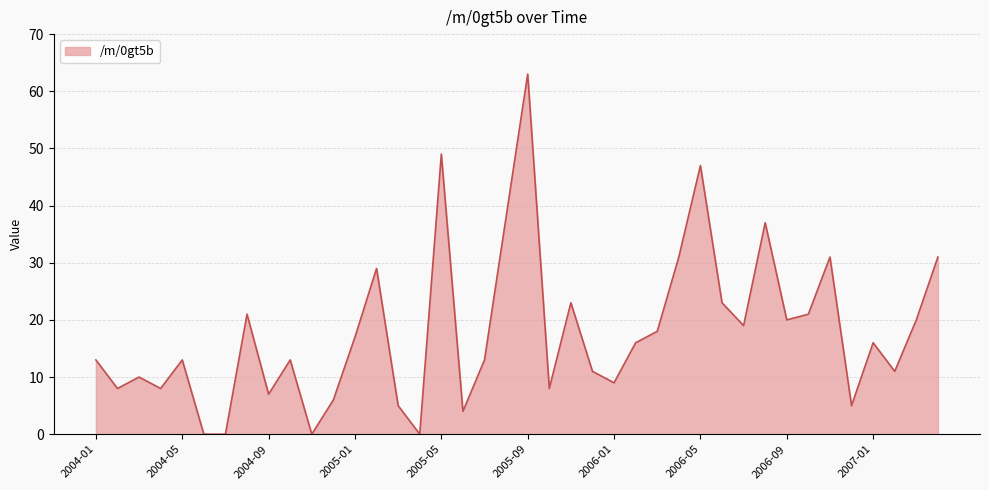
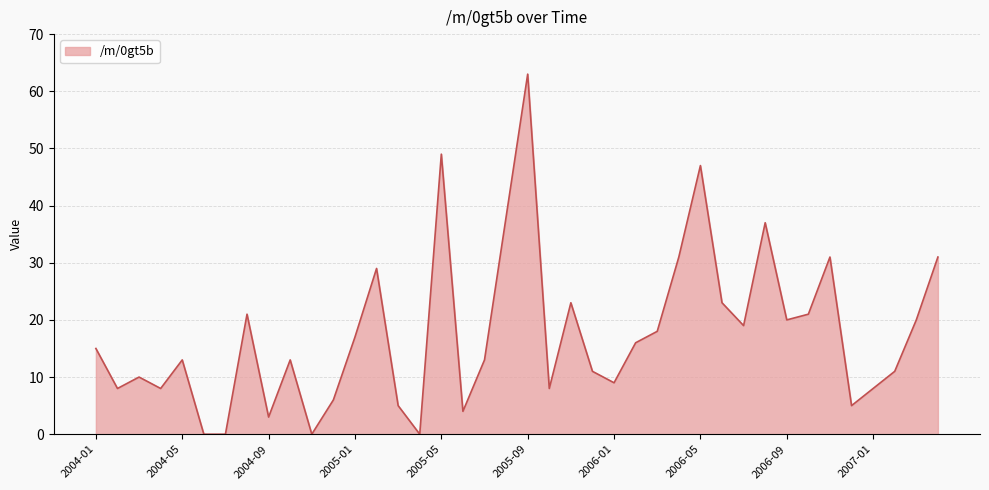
  {
-   "2004-01": 13,
+   "2004-01": 15,
    "2004-05": 13,
-   "2004-09": 7,
+   "2004-09": 3,
    "2005-01": 17,
    "2005-05": 49,
    "2005-09": 63,
    "2006-01": 9,
    "2006-05": 47,
    "2006-09": 20,
-   "2007-01": 16
+   "2007-01": 8
  }
